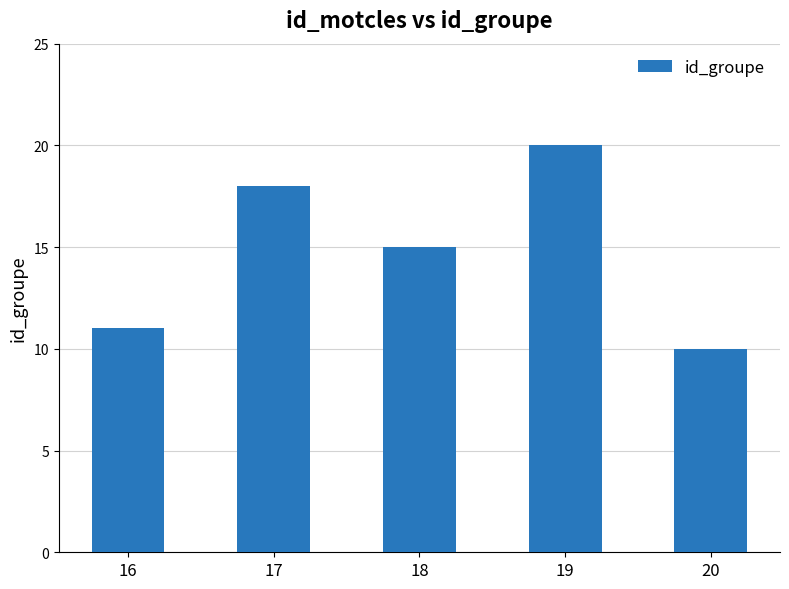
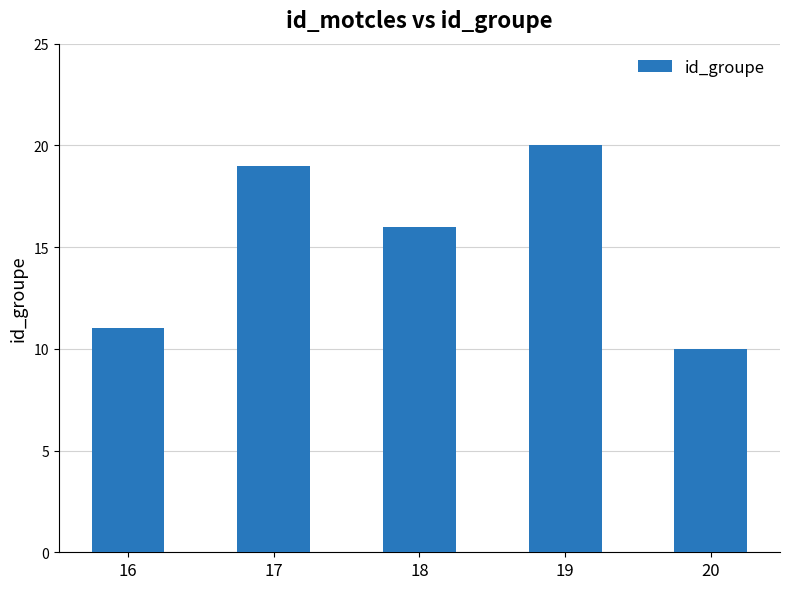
  {
    "16": 11,
-   "17": 18,
-   "18": 15,
+   "17": 19,
+   "18": 16,
    "19": 20,
    "20": 10
  }
